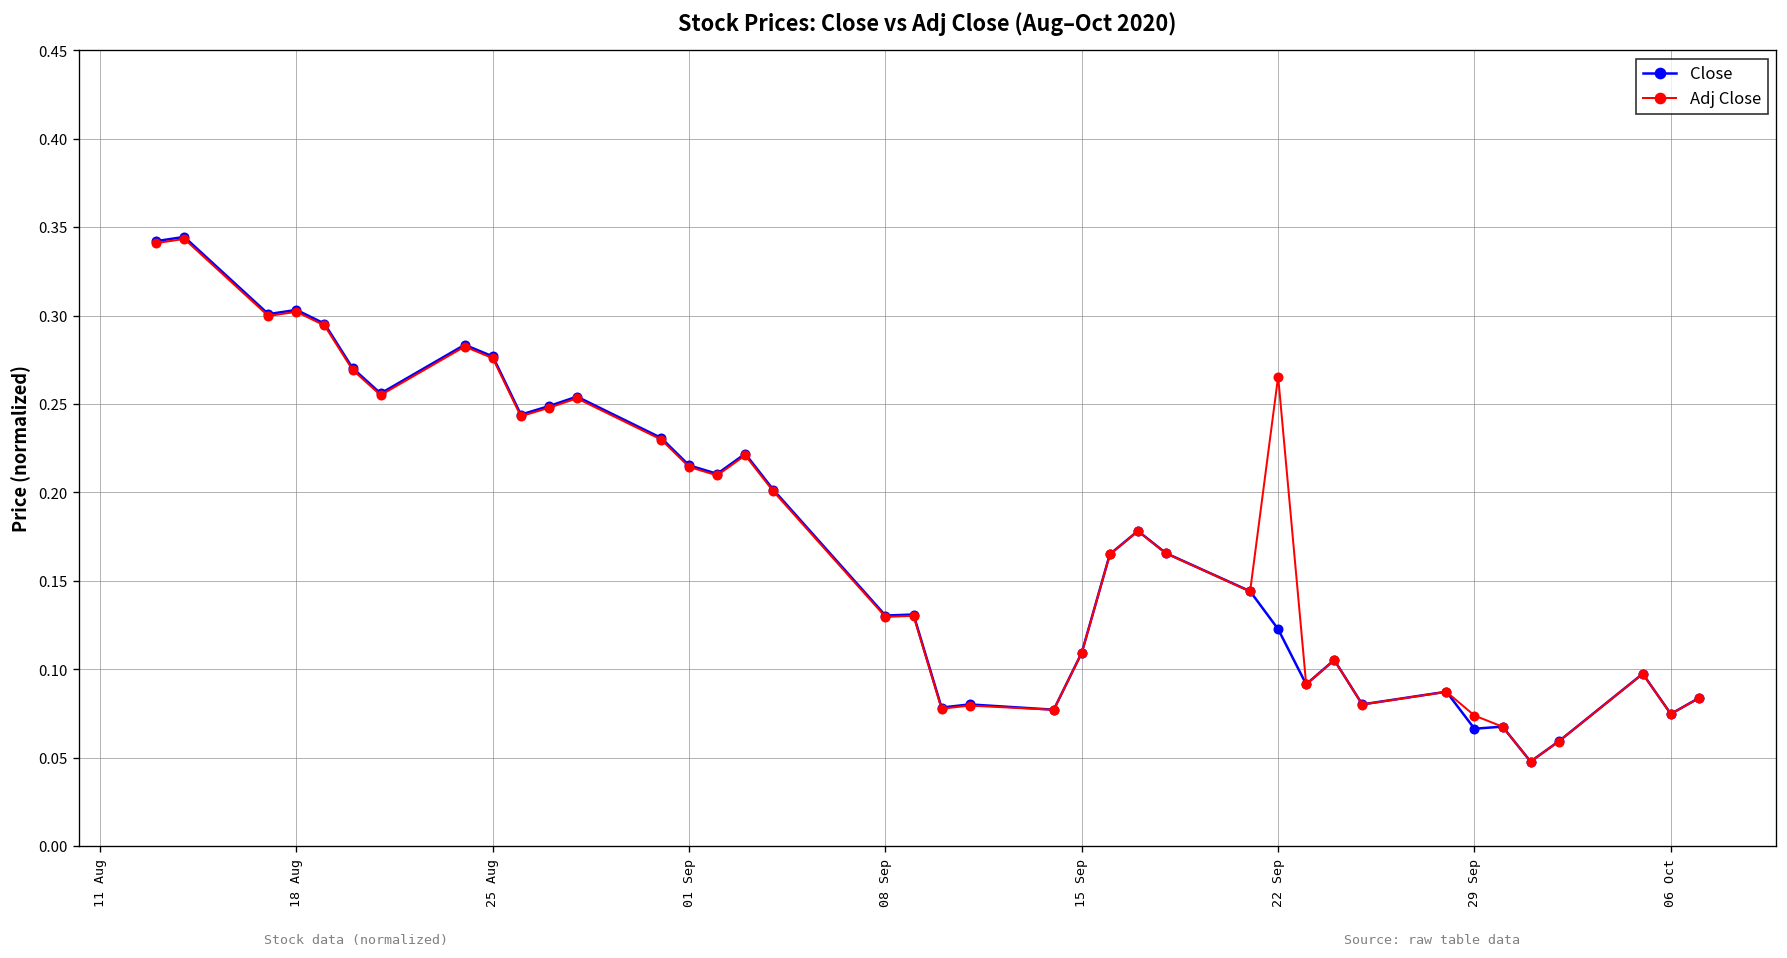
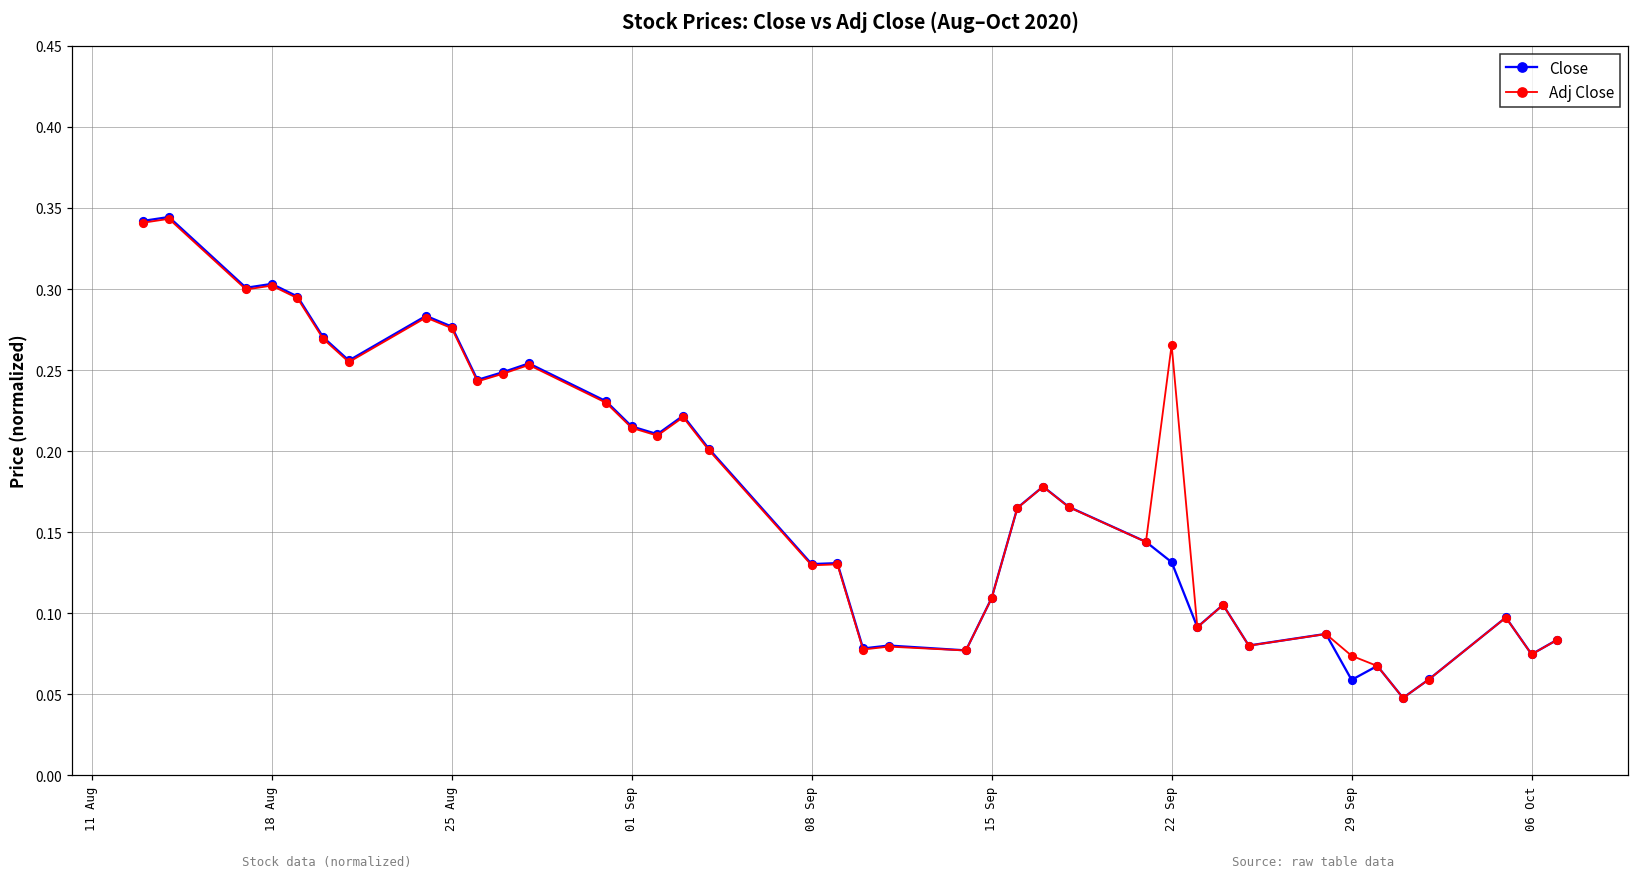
  {
    "Close": {
-     "22 Sep": 0.123,
-     "29 Sep": 0.066
+     "22 Sep": 0.132,
+     "29 Sep": 0.059
    },
    "Adj Close": {
      "22 Sep": 0.266,
      "29 Sep": 0.074
    }
  }
